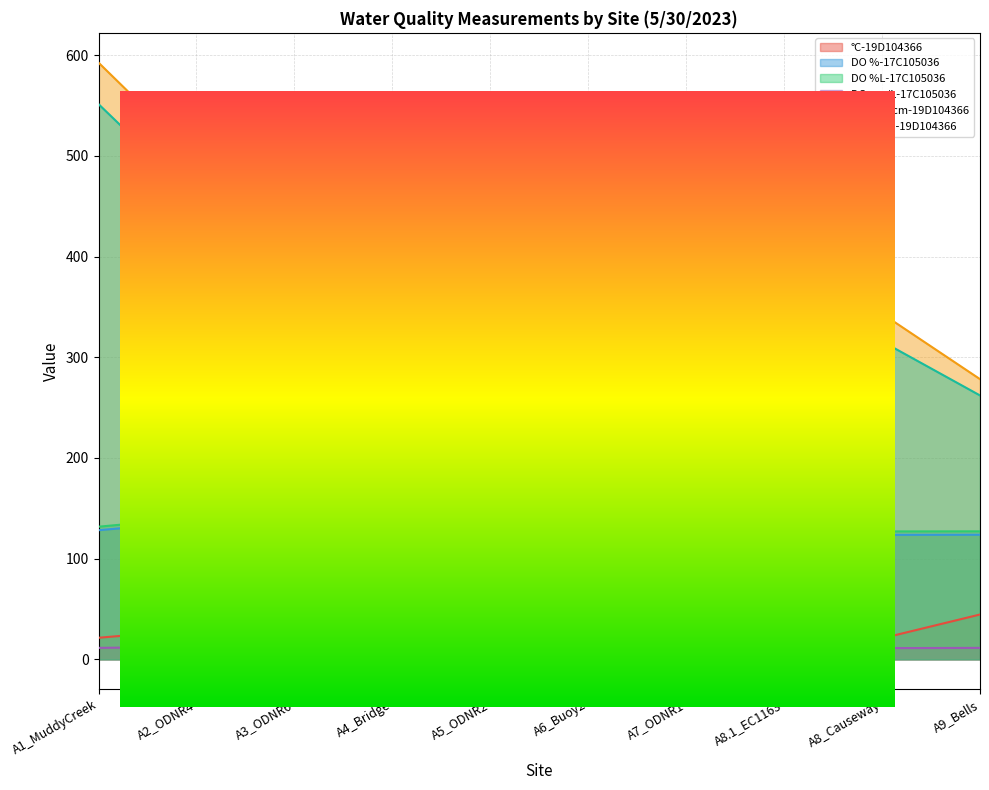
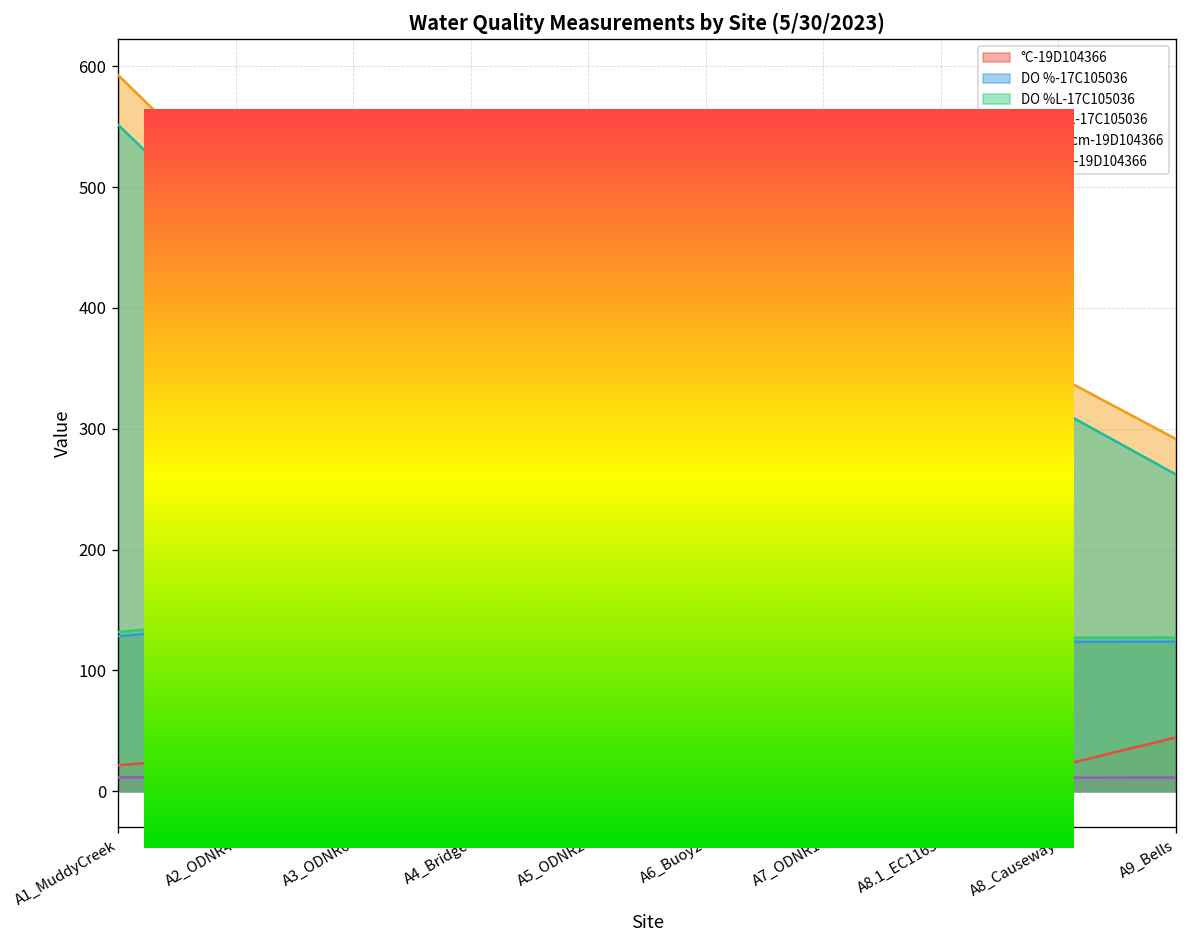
  {
    "°C-19D104366": {
      "A1_MuddyCreek": 21,
      "A2_ODNR4": 30,
      "A3_ODNR6": 20,
      "A4_Bridge": 21,
      "A5_ODNR2": 20,
      "A6_Buoy2": 21,
      "A7_ODNR1": 21,
      "A8.1_EC1163": 21,
      "A8_Causeway": 21,
      "A9_Bells": 44
    },
    "DO mg/L-17C105036": {
      "A1_MuddyCreek": 11,
      "A2_ODNR4": 12,
      "A3_ODNR6": 12,
      "A4_Bridge": 11,
      "A5_ODNR2": 13,
      "A6_Buoy2": 12,
      "A7_ODNR1": 12,
      "A8.1_EC1163": 13,
      "A8_Causeway": 11,
      "A9_Bells": 11
    },
    "SPC-uS/cm-19D104366": {
      "A1_MuddyCreek": 593,
      "A2_ODNR4": 498,
      "A3_ODNR6": 504,
      "A4_Bridge": 470,
      "A5_ODNR2": 410,
      "A6_Buoy2": 425,
      "A7_ODNR1": 450,
      "A8.1_EC1163": 350,
      "A8_Causeway": 343,
-     "A9_Bells": 278
+     "A9_Bells": 292
    }
  }
